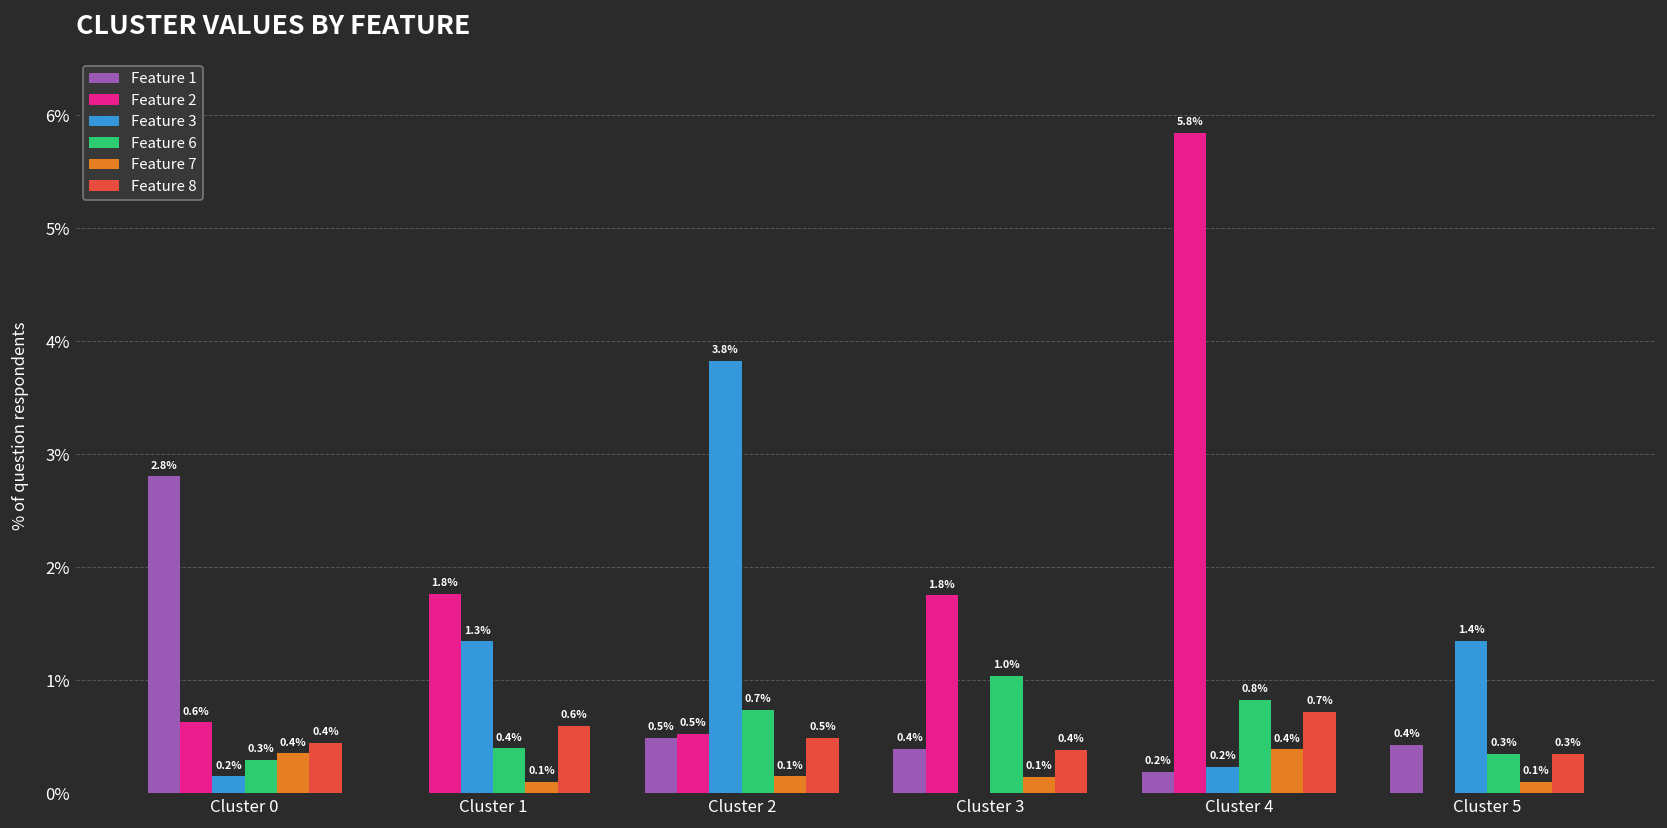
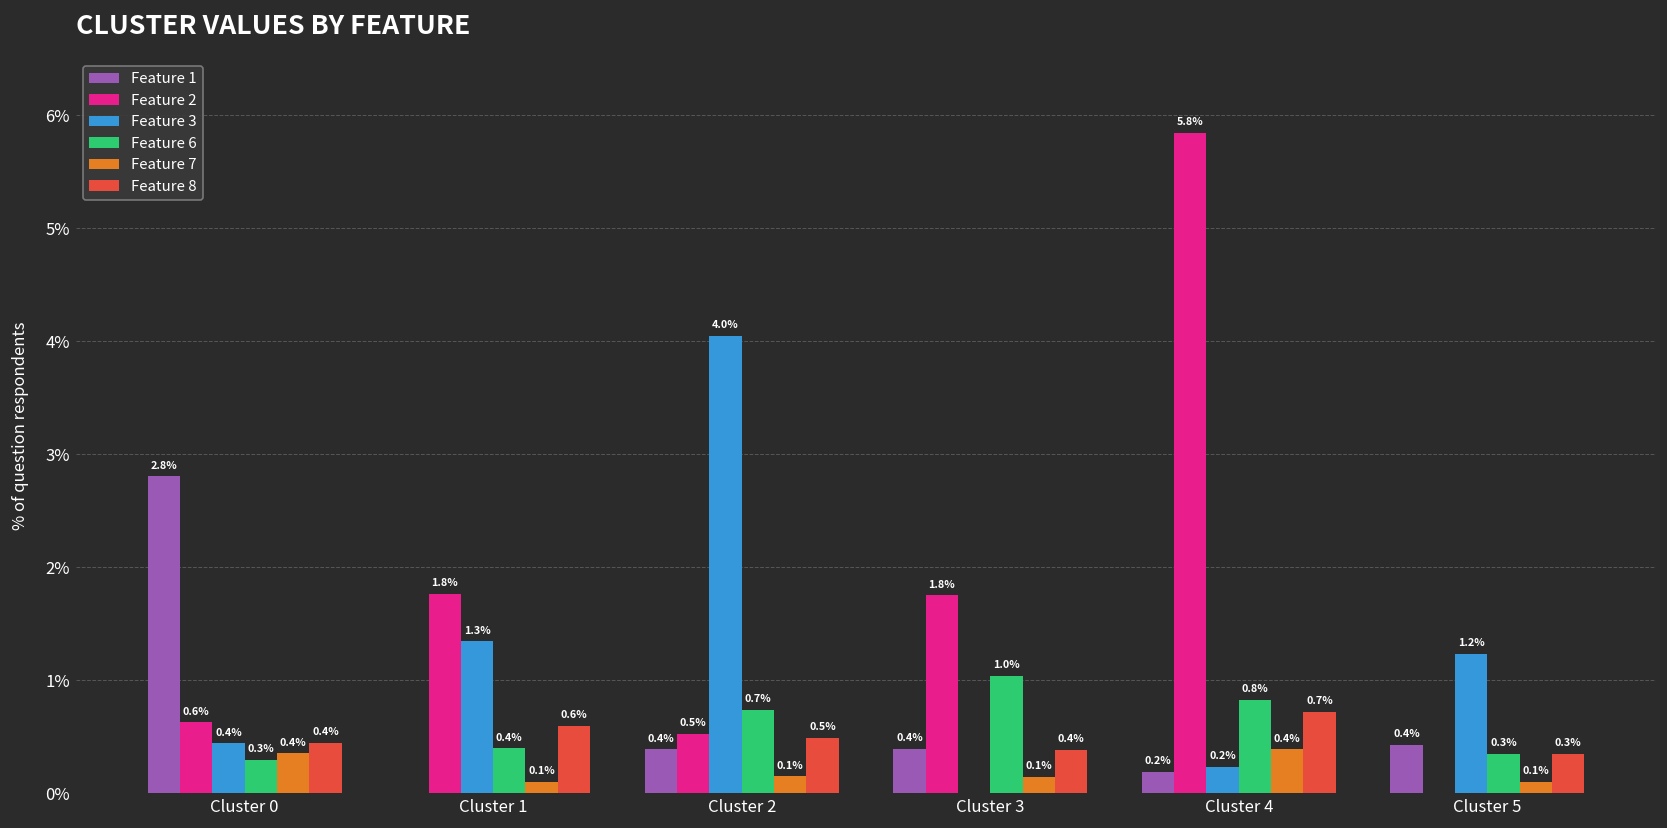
  {
    "Feature 1": {
      "Cluster 0": "2.8%",
-     "Cluster 2": "0.5%",
+     "Cluster 2": "0.4%",
      "Cluster 3": "0.4%",
      "Cluster 4": "0.2%",
      "Cluster 5": "0.4%"
    },
    "Feature 2": {
      "Cluster 0": "0.6%",
      "Cluster 1": "1.8%",
      "Cluster 2": "0.5%",
      "Cluster 3": "1.8%",
      "Cluster 4": "5.8%"
    },
    "Feature 3": {
-     "Cluster 0": "0.2%",
+     "Cluster 0": "0.4%",
      "Cluster 1": "1.3%",
-     "Cluster 2": "3.8%",
+     "Cluster 2": "4.0%",
      "Cluster 4": "0.2%",
-     "Cluster 5": "1.4%"
+     "Cluster 5": "1.2%"
    },
    "Feature 6": {
      "Cluster 0": "0.3%",
      "Cluster 1": "0.4%",
      "Cluster 2": "0.7%",
      "Cluster 3": "1.0%",
      "Cluster 4": "0.8%",
      "Cluster 5": "0.3%"
    }
  }
